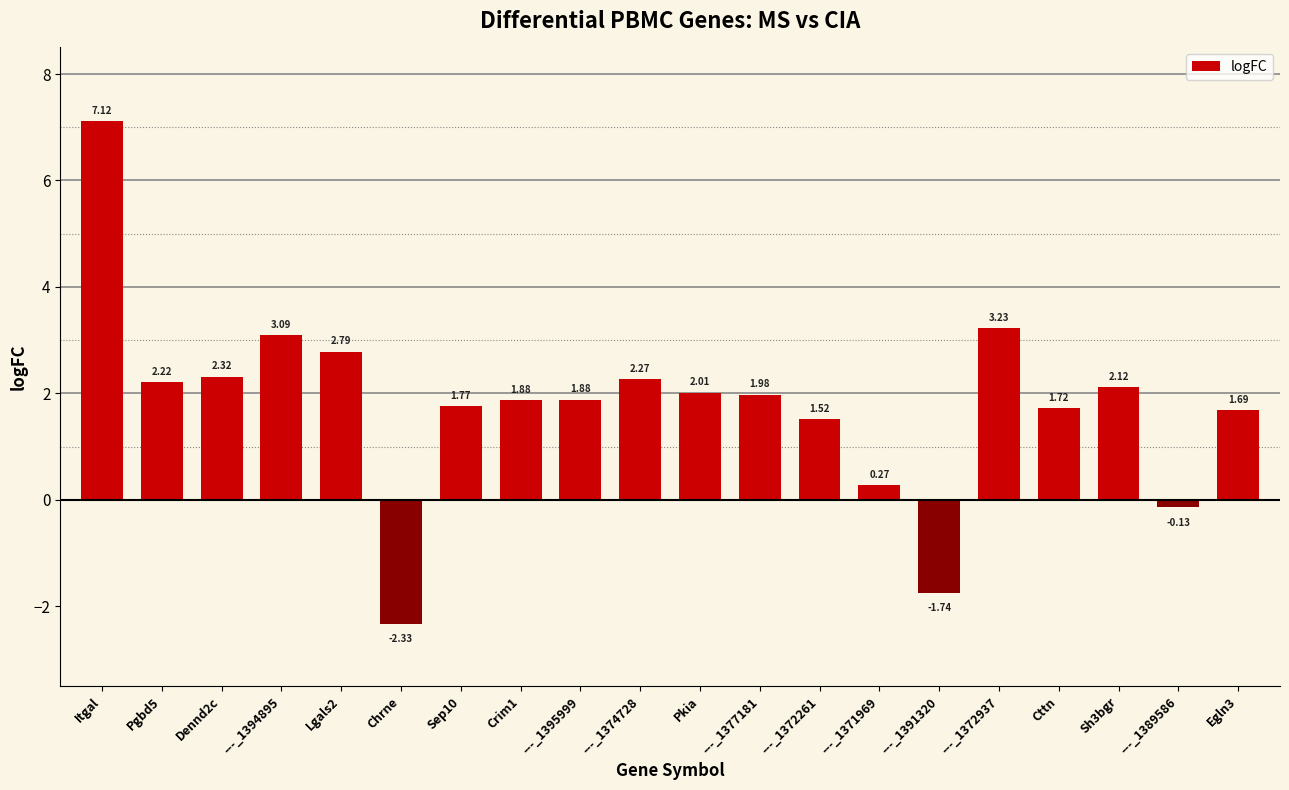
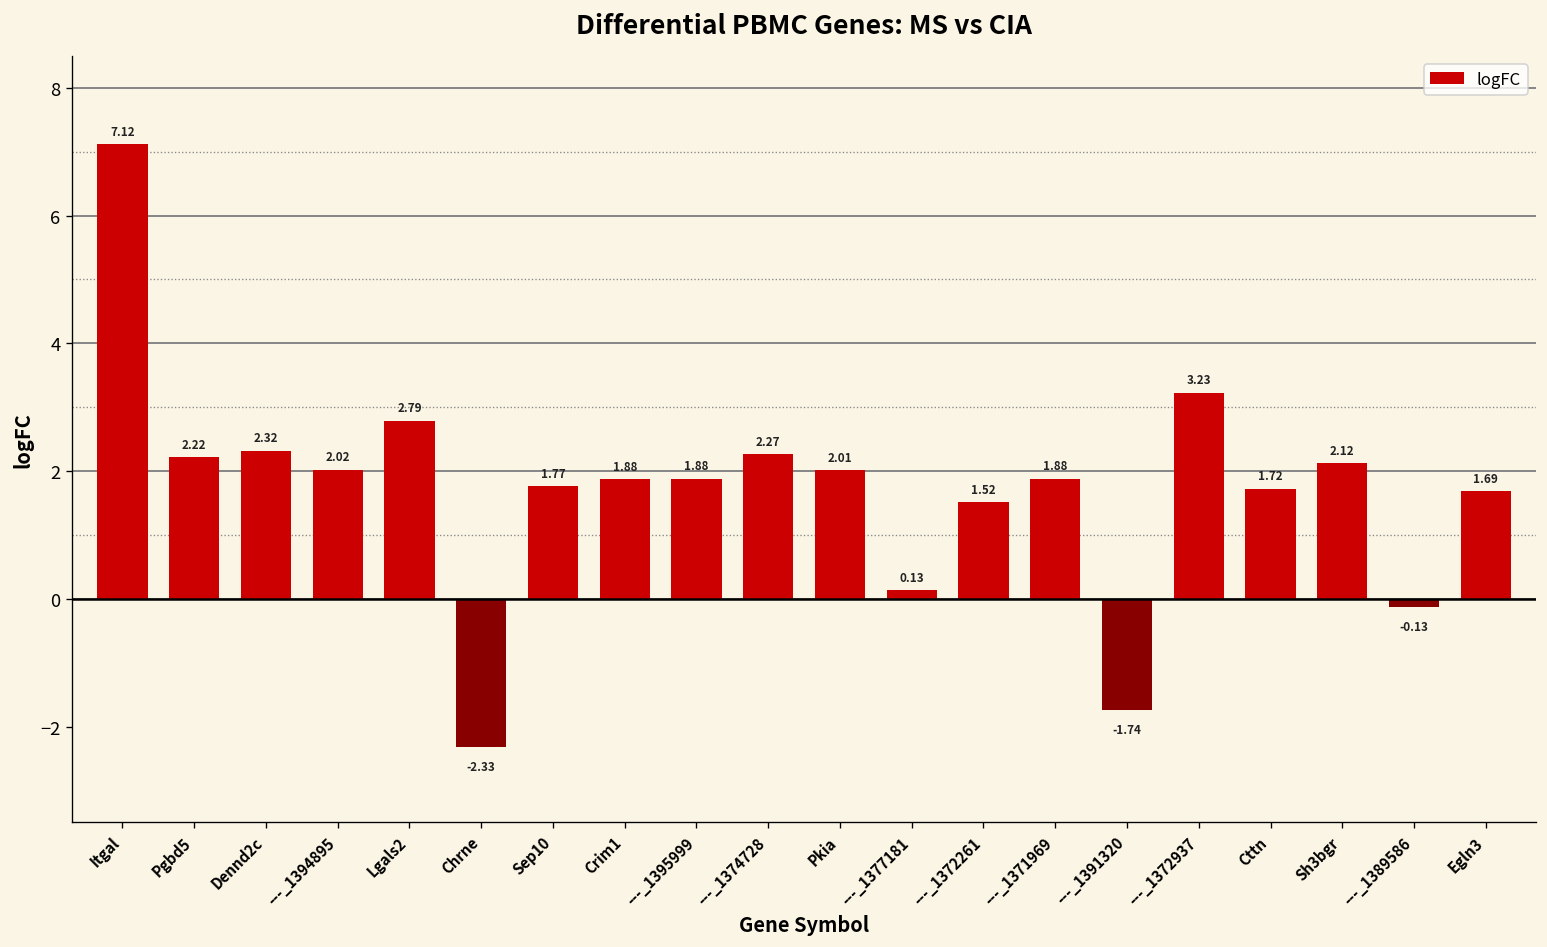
  {
    "Itgal": 7.12,
    "Pgbd5": 2.22,
    "Dennd2c": 2.32,
-   "---_1394895": 3.09,
+   "---_1394895": 2.02,
    "Lgals2": 2.79,
    "Chrne": -2.33,
    "Sep10": 1.77,
    "Crim1": 1.88,
    "---_1395999": 1.88,
    "---_1374728": 2.27,
    "Pkia": 2.01,
-   "---_1377181": 1.98,
+   "---_1377181": 0.13,
    "---_1372261": 1.52,
-   "---_1371969": 0.27,
+   "---_1371969": 1.88,
    "---_1391320": -1.74,
    "---_1372937": 3.23,
    "Cttn": 1.72,
    "Sh3bgr": 2.12,
    "---_1389586": -0.13,
    "Egln3": 1.69
  }
